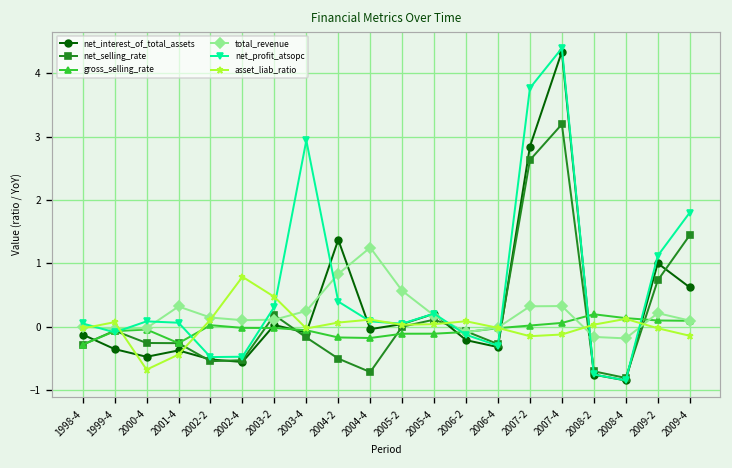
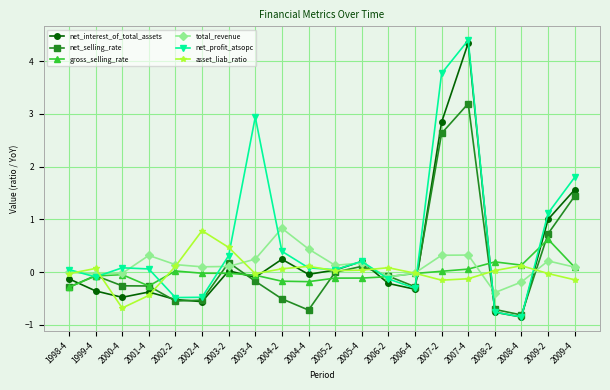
  {
    "net_interest_of_total_assets": {
      "1998-4": -0.1,
      "1999-4": -0.4,
      "2000-4": -0.5,
      "2001-4": -0.4,
-     "2004-2": 1.4,
+     "2004-2": 0.2,
      "2004-4": 0.0,
      "2006-2": -0.2,
      "2007-2": 2.8,
      "2007-4": 4.3,
      "2009-2": 1.0,
-     "2009-4": 0.6
+     "2009-4": 1.6
    },
    "net_selling_rate": {
      "2000-4": -0.3,
      "2003-2": 0.2,
      "2003-4": -0.2,
      "2004-2": -0.5,
      "2004-4": -0.7,
      "2005-4": 0.1,
      "2007-2": 2.6,
      "2007-4": 3.2,
      "2008-2": -0.7,
      "2009-2": 0.7,
      "2009-4": 1.4
    },
    "gross_selling_rate": {
      "2002-2": 0.0,
      "2002-4": 0.0,
      "2004-2": -0.2,
      "2004-4": -0.2,
      "2005-2": -0.1,
      "2005-4": -0.1,
      "2007-2": 0.0,
      "2007-4": 0.1,
      "2008-2": 0.2,
-     "2009-2": 0.1
+     "2009-2": 0.6
    },
    "total_revenue": {
      "2001-4": 0.3,
      "2002-4": 0.1,
      "2003-2": 0.1,
      "2003-4": 0.2,
      "2004-2": 0.8,
-     "2004-4": 1.2,
-     "2005-2": 0.6,
+     "2004-4": 0.4,
+     "2005-2": 0.1,
      "2007-2": 0.3,
      "2007-4": 0.3,
-     "2008-2": -0.2,
+     "2008-2": -0.4,
      "2008-4": -0.2,
      "2009-2": 0.2
    },
    "net_profit_atsopc": {
      "1998-4": 0.0,
      "2000-4": 0.1,
      "2001-4": 0.1,
      "2002-4": -0.5,
      "2003-2": 0.3,
      "2003-4": 2.9,
      "2004-2": 0.4,
      "2007-2": 3.8,
      "2007-4": 4.4,
      "2009-2": 1.1,
      "2009-4": 1.8
    },
    "asset_liab_ratio": {
      "1999-4": 0.1,
      "2000-4": -0.7,
      "2001-4": -0.4,
      "2002-4": 0.8,
      "2003-2": 0.5,
      "2004-2": 0.1,
      "2005-4": 0.0,
      "2006-2": 0.1,
      "2007-2": -0.2,
      "2007-4": -0.1,
      "2008-2": 0.0,
      "2009-2": 0.0,
      "2009-4": -0.1
    }
  }
